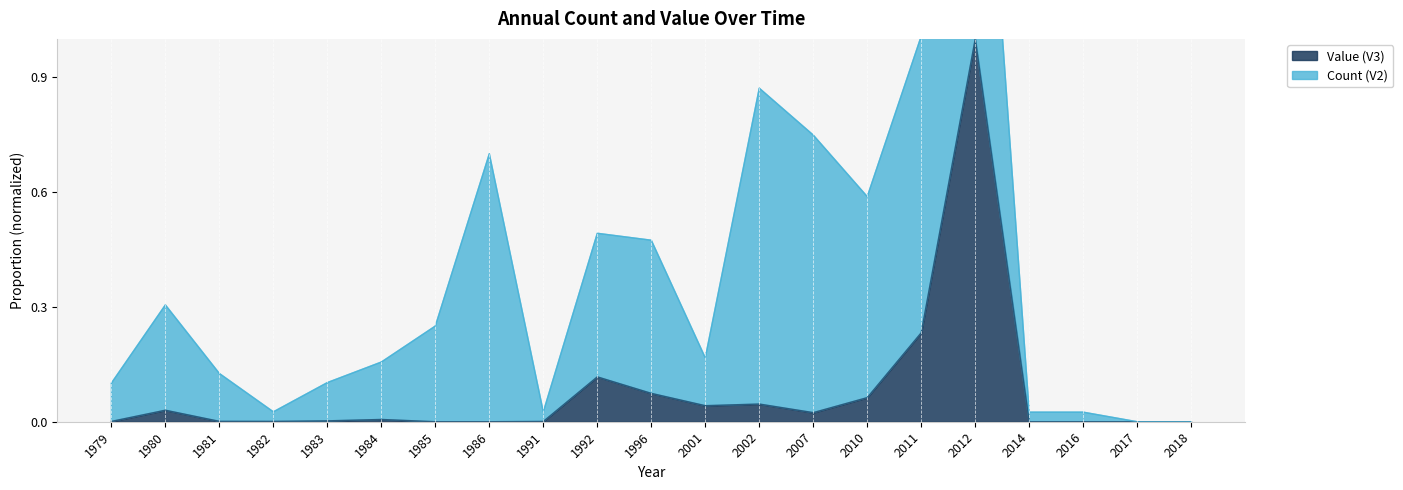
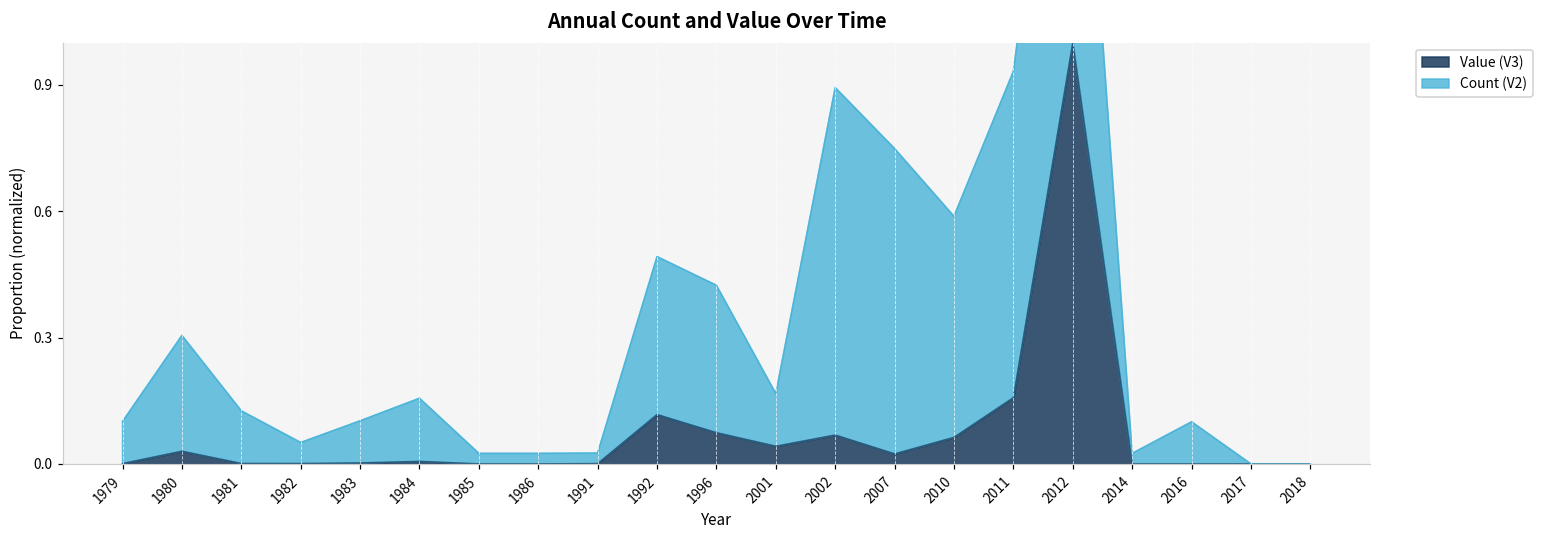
  {
    "Value (V3)": {
      "1979": 0.00,
      "1980": 0.03,
      "1981": 0.00,
      "1982": 0.00,
      "1983": 0.00,
      "1984": 0.01,
      "1985": 0.00,
      "1986": 0.00,
      "1991": 0.00,
      "1992": 0.12,
      "1996": 0.07,
      "2001": 0.04,
-     "2002": 0.05,
+     "2002": 0.07,
      "2007": 0.02,
      "2010": 0.06,
-     "2011": 0.23,
+     "2011": 0.16,
      "2012": 1.00,
      "2014": 0.00,
      "2016": 0.00
    },
    "Count (V2)": {
      "1979": 0.10,
      "1980": 0.28,
      "1981": 0.13,
-     "1982": 0.03,
+     "1982": 0.05,
      "1983": 0.10,
      "1984": 0.15,
-     "1985": 0.25,
-     "1986": 0.70,
+     "1985": 0.03,
+     "1986": 0.03,
      "1991": 0.03,
      "1992": 0.38,
-     "1996": 0.40,
+     "1996": 0.35,
      "2001": 0.13,
      "2002": 0.83,
      "2007": 0.73,
      "2010": 0.53,
      "2014": 0.03,
-     "2016": 0.03
+     "2016": 0.10
    }
  }
